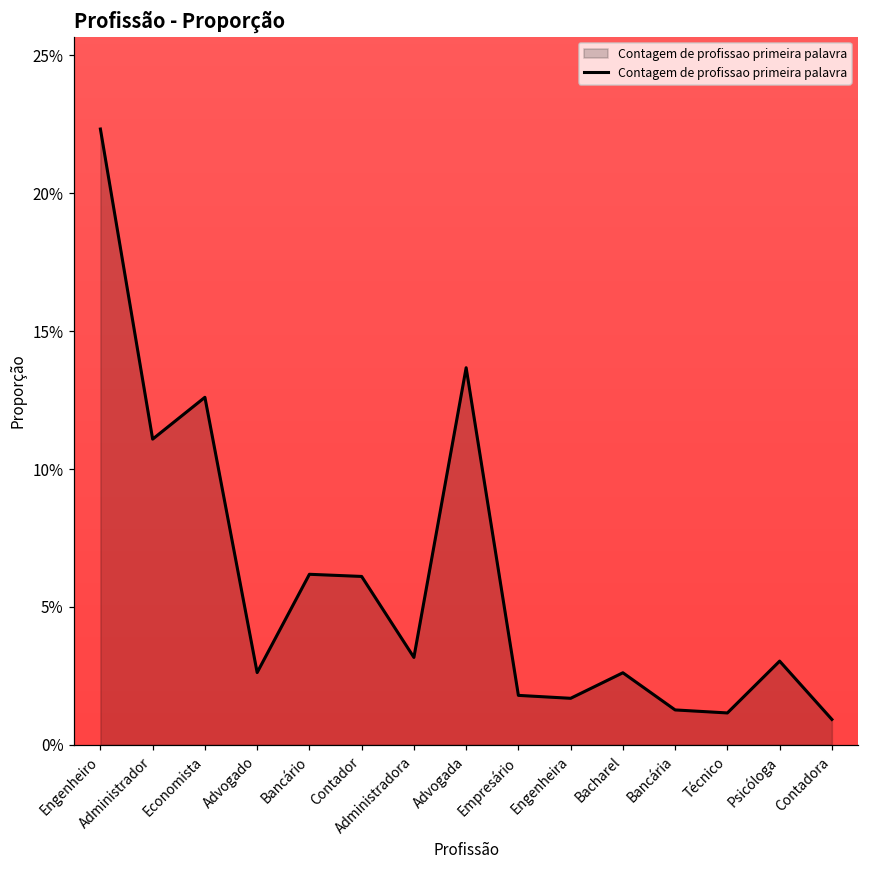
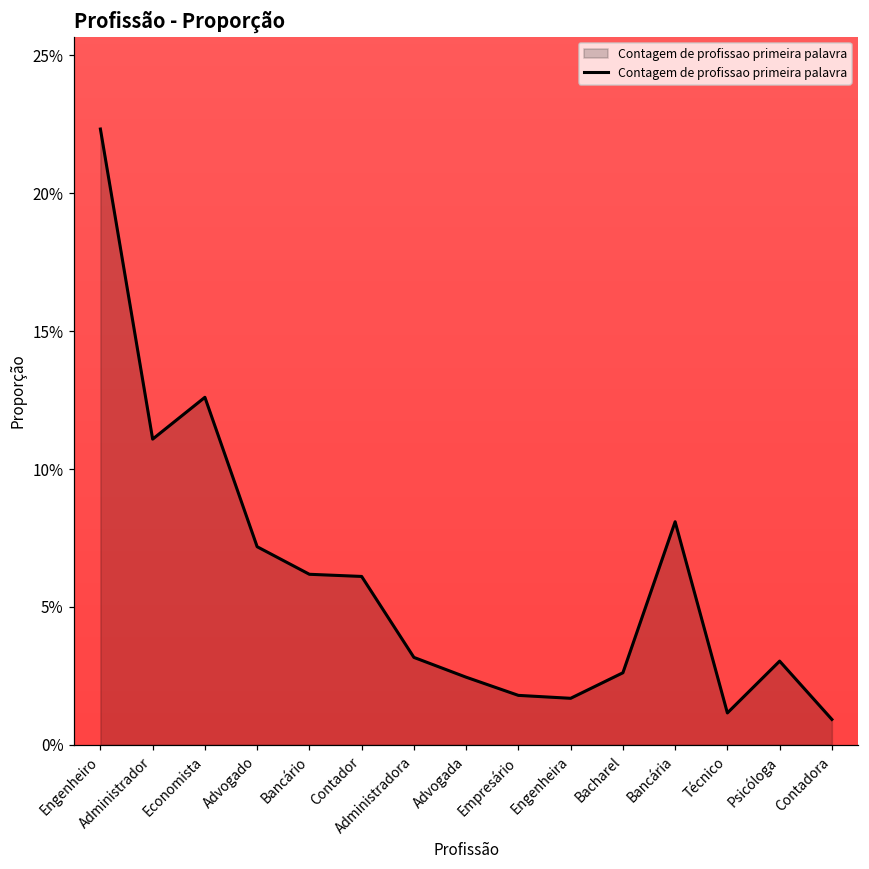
  {
    "Engenheiro": "22.3%",
    "Administrador": "11.1%",
    "Economista": "12.6%",
-   "Advogado": "2.6%",
+   "Advogado": "7.2%",
    "Bancário": "6.2%",
    "Contador": "6.1%",
    "Administradora": "3.2%",
-   "Advogada": "13.7%",
+   "Advogada": "2.5%",
    "Empresário": "1.8%",
    "Engenheira": "1.7%",
    "Bacharel": "2.6%",
-   "Bancária": "1.3%",
+   "Bancária": "8.1%",
    "Técnico": "1.2%",
    "Psicóloga": "3.0%",
    "Contadora": "0.9%"
  }
